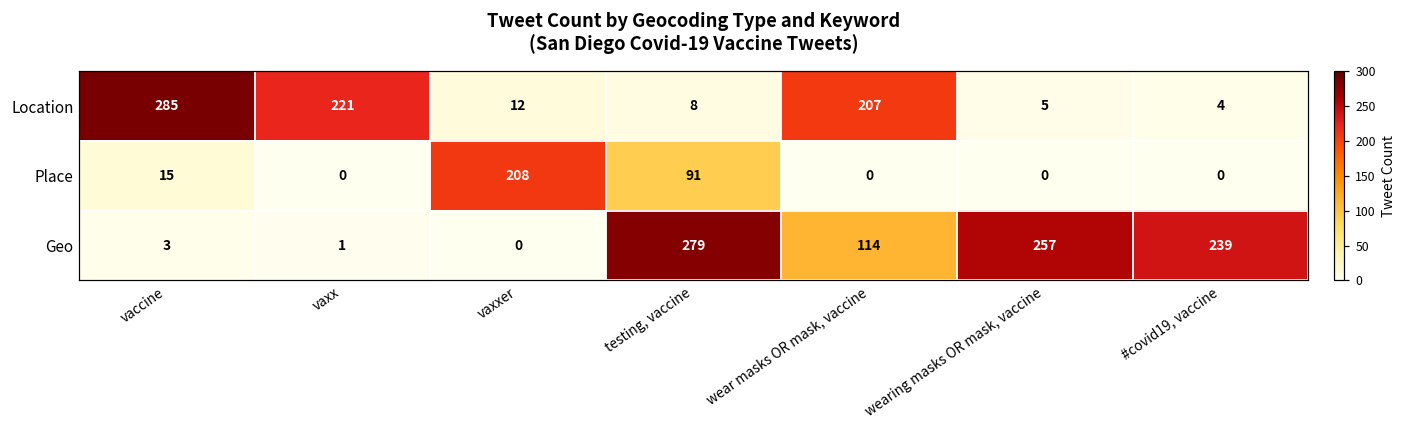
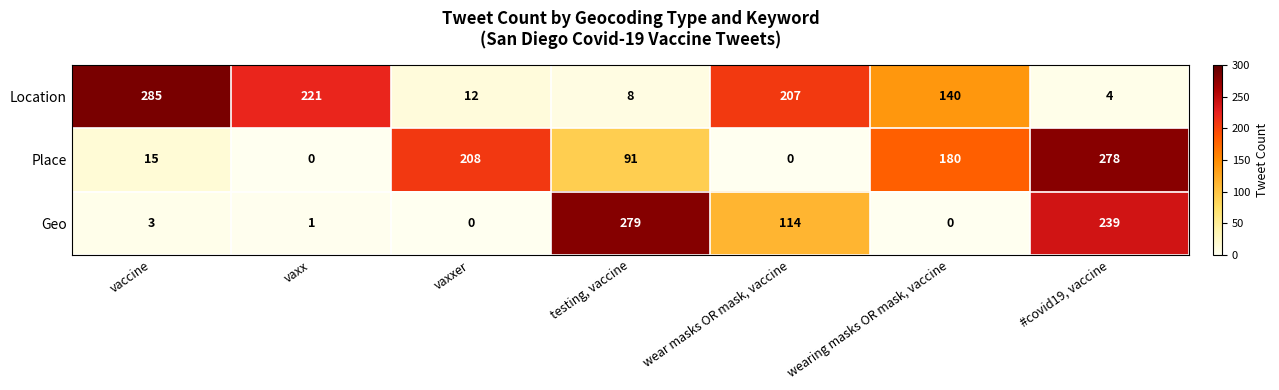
  {
    "Location": {
      "vaccine": 285,
      "vaxx": 221,
      "vaxxer": 12,
      "testing, vaccine": 8,
      "wear masks OR mask, vaccine": 207,
-     "wearing masks OR mask, vaccine": 5,
+     "wearing masks OR mask, vaccine": 140,
      "#covid19, vaccine": 4
    },
    "Place": {
      "vaccine": 15,
      "vaxx": 0,
      "vaxxer": 208,
      "testing, vaccine": 91,
      "wear masks OR mask, vaccine": 0,
-     "wearing masks OR mask, vaccine": 0,
-     "#covid19, vaccine": 0
+     "wearing masks OR mask, vaccine": 180,
+     "#covid19, vaccine": 278
    },
    "Geo": {
      "vaccine": 3,
      "vaxx": 1,
      "vaxxer": 0,
      "testing, vaccine": 279,
      "wear masks OR mask, vaccine": 114,
-     "wearing masks OR mask, vaccine": 257,
+     "wearing masks OR mask, vaccine": 0,
      "#covid19, vaccine": 239
    }
  }
